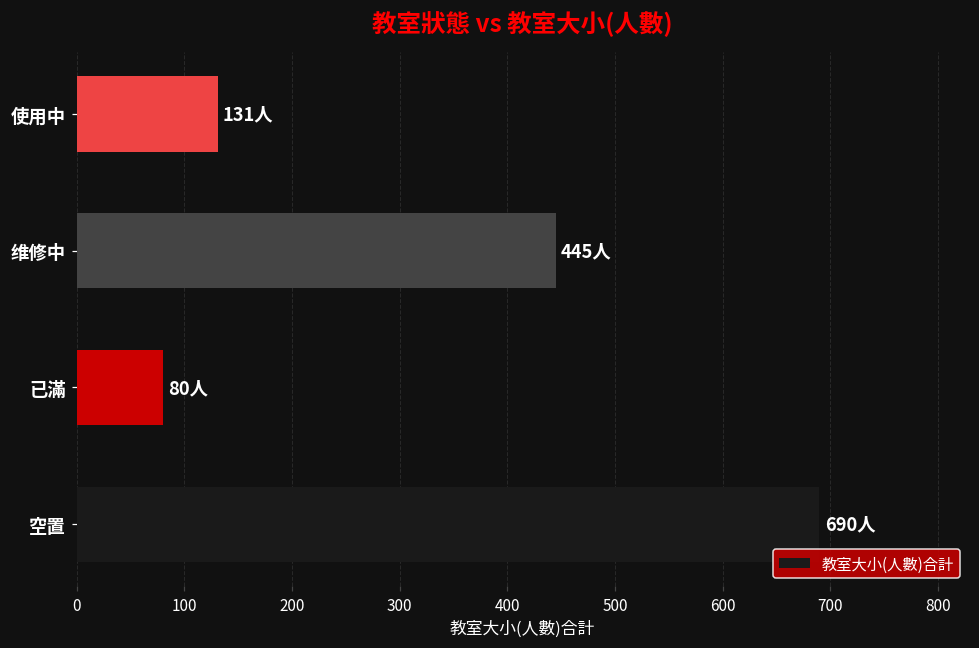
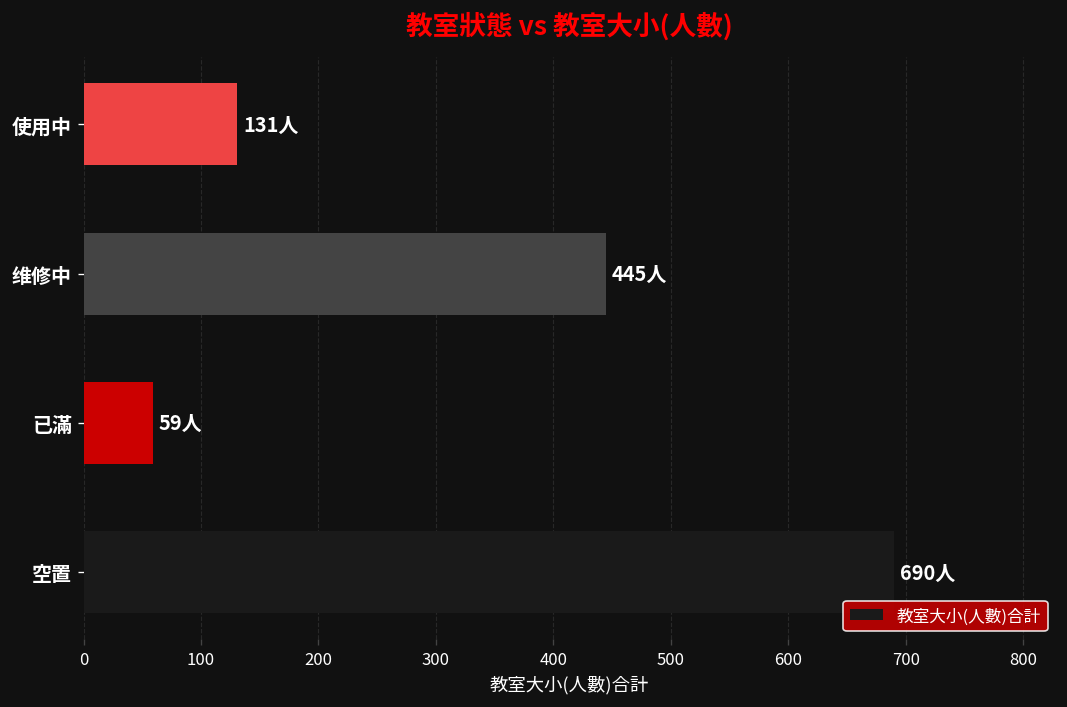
  {
    "使用中": "131人",
    "维修中": "445人",
-   "已滿": "80人",
+   "已滿": "59人",
    "空置": "690人"
  }
